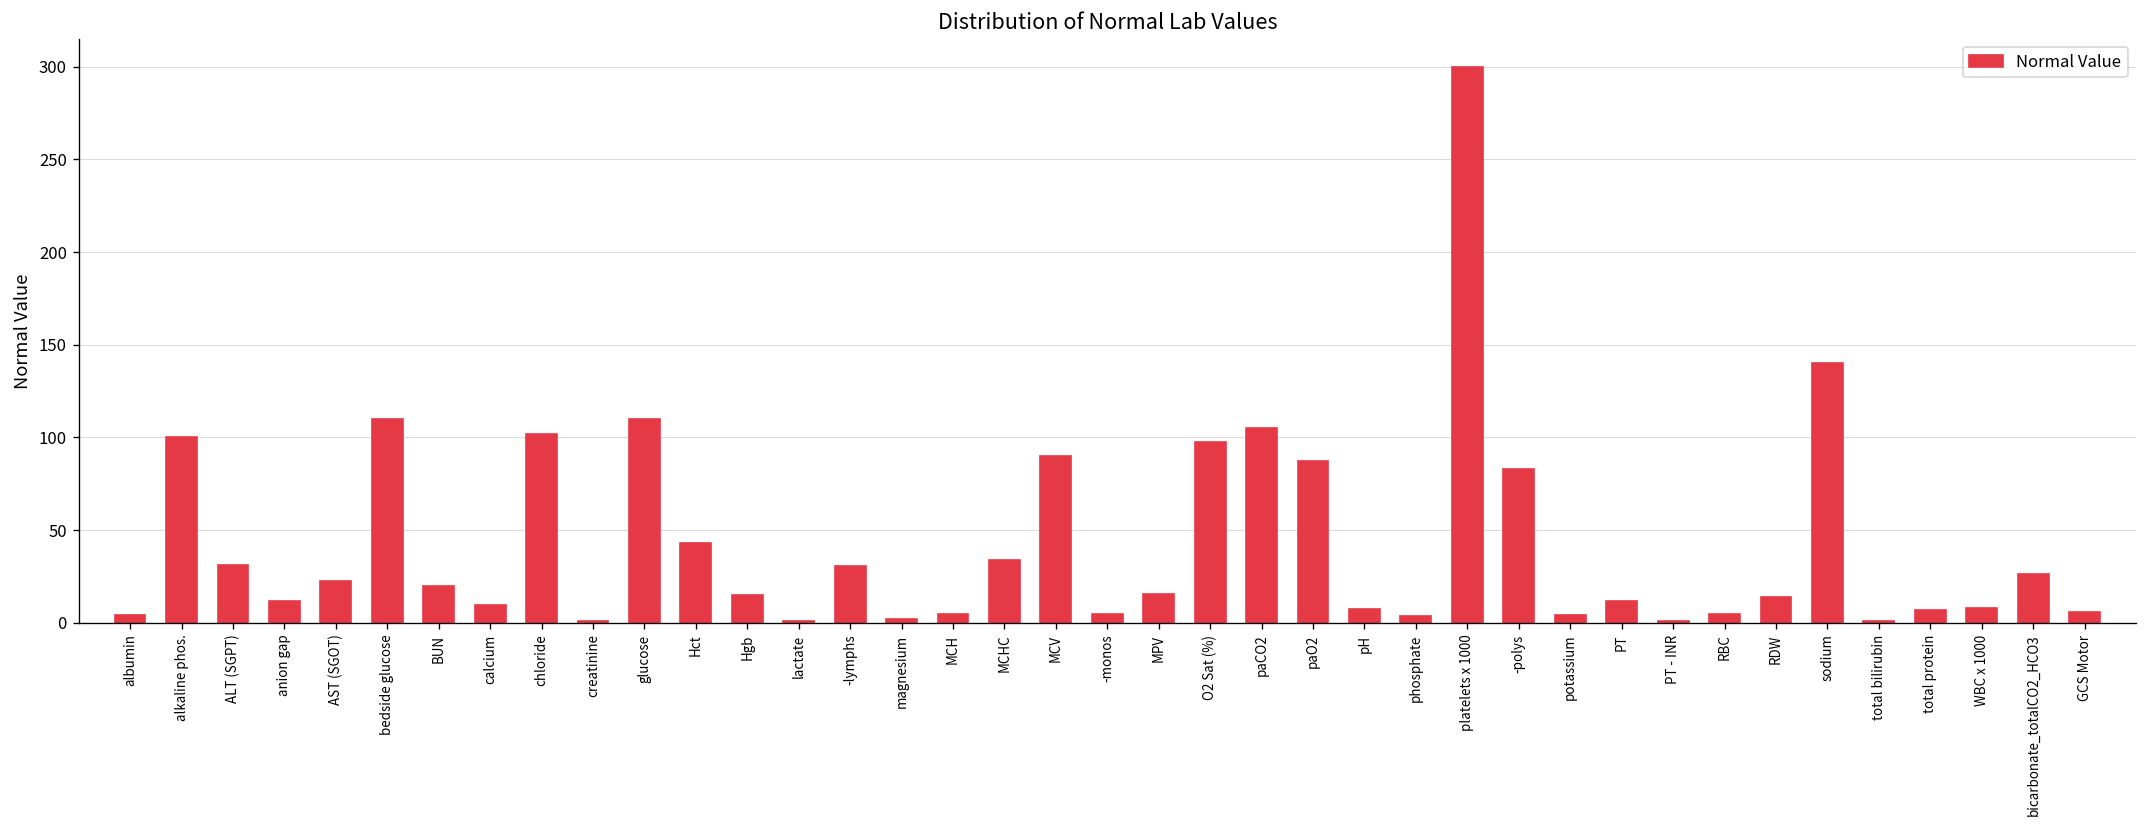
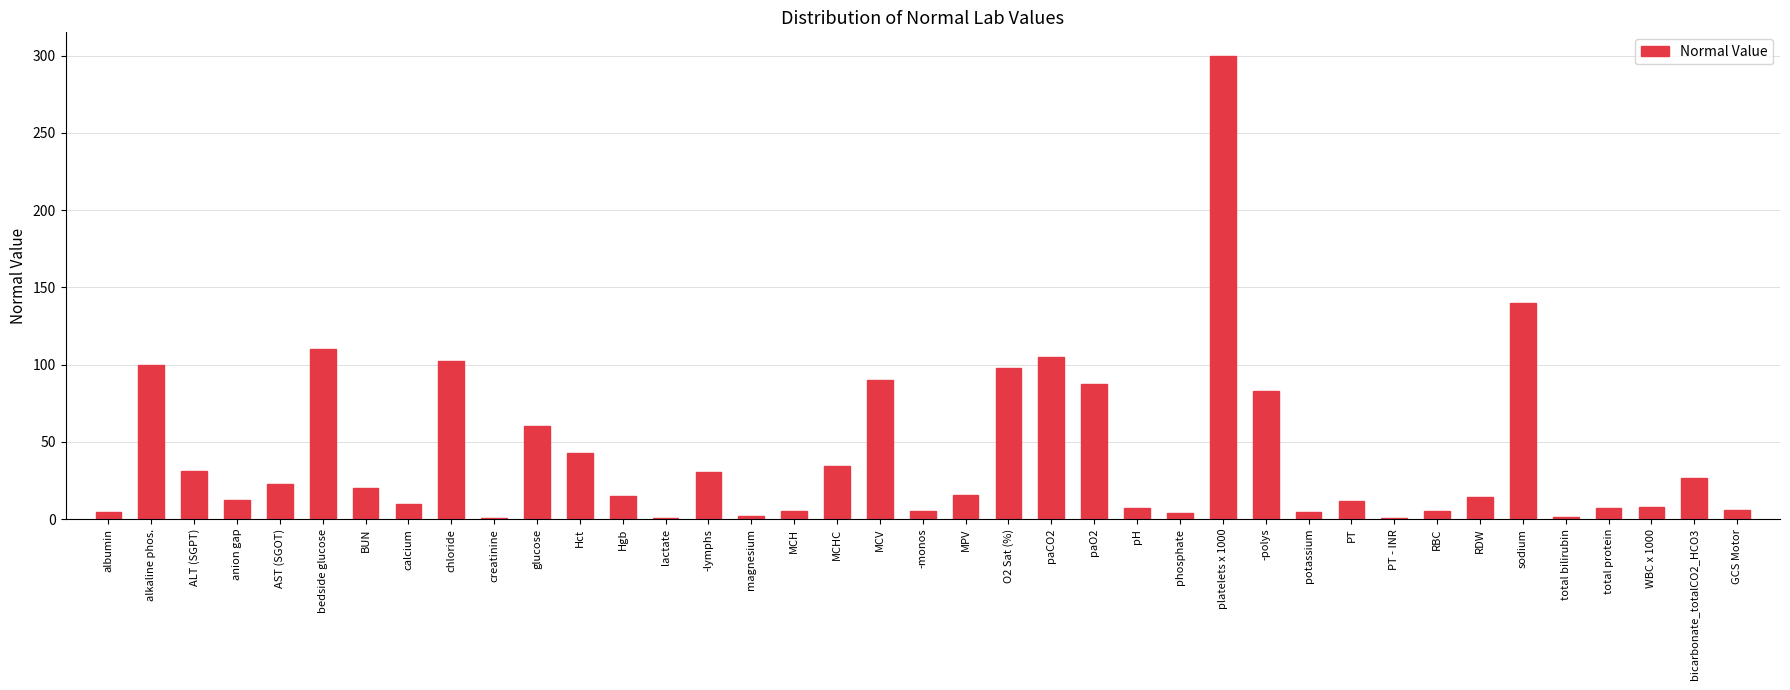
  {
    "albumin": 4,
    "alkaline phos.": 100,
    "ALT (SGPT)": 31,
    "anion gap": 12,
    "AST (SGOT)": 23,
    "bedside glucose": 110,
    "BUN": 20,
    "calcium": 9,
    "chloride": 102,
-   "glucose": 110,
+   "glucose": 60,
    "Hct": 43,
    "Hgb": 15,
    "-lymphs": 31,
    "magnesium": 2,
    "MCH": 5,
    "MCHC": 34,
    "MCV": 90,
    "-monos": 5,
    "MPV": 16,
    "O2 Sat (%)": 98,
    "paCO2": 105,
    "paO2": 88,
    "pH": 7,
    "phosphate": 4,
    "platelets x 1000": 300,
    "-polys": 83,
    "potassium": 4,
    "PT": 12,
    "RBC": 5,
    "RDW": 14,
    "sodium": 140,
    "total protein": 7,
    "WBC x 1000": 8,
    "bicarbonate_totalCO2_HCO3": 27,
    "GCS Motor": 6
  }
